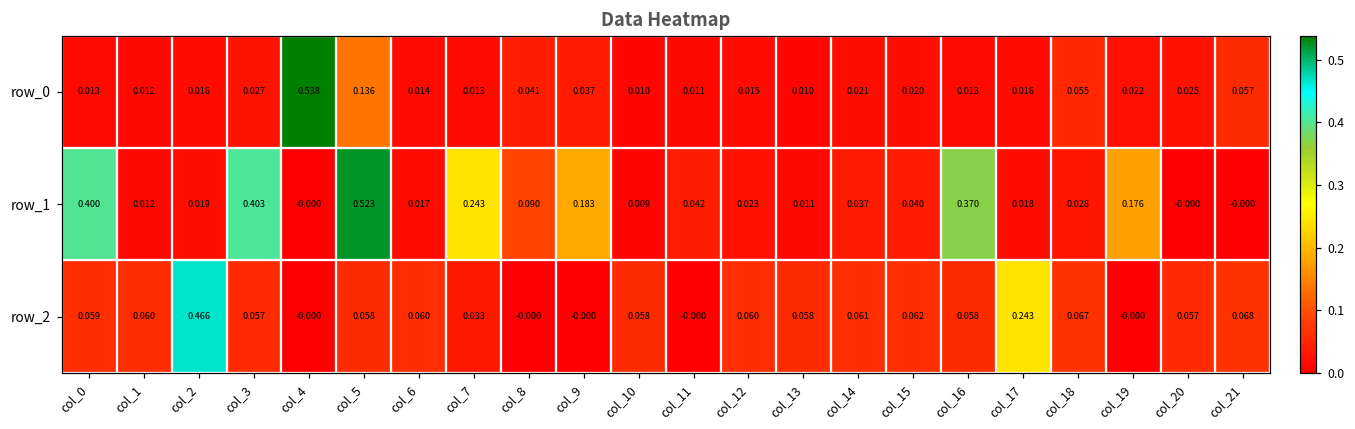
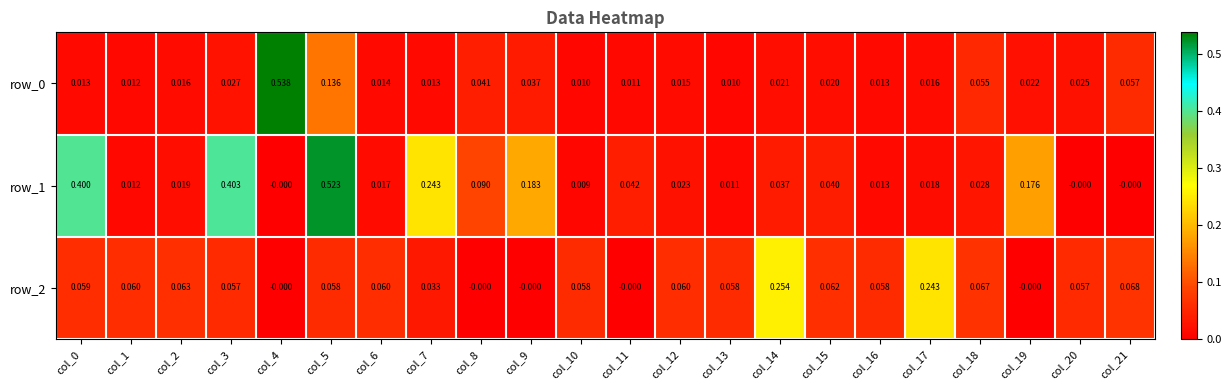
  {
    "row_0": {
      "col_0": 0.013,
      "col_1": 0.012,
      "col_2": 0.016,
      "col_3": 0.027,
      "col_4": 0.538,
      "col_5": 0.136,
      "col_6": 0.014,
      "col_7": 0.013,
      "col_8": 0.041,
      "col_9": 0.037,
      "col_10": 0.010,
      "col_11": 0.011,
      "col_12": 0.015,
      "col_13": 0.010,
      "col_14": 0.021,
      "col_15": 0.020,
      "col_16": 0.013,
      "col_17": 0.016,
      "col_18": 0.055,
      "col_19": 0.022,
      "col_20": 0.025,
      "col_21": 0.057
    },
    "row_1": {
      "col_0": 0.400,
      "col_1": 0.012,
      "col_2": 0.019,
      "col_3": 0.403,
      "col_4": -0.000,
      "col_5": 0.523,
      "col_6": 0.017,
      "col_7": 0.243,
      "col_8": 0.090,
      "col_9": 0.183,
      "col_10": 0.009,
      "col_11": 0.042,
      "col_12": 0.023,
      "col_13": 0.011,
      "col_14": 0.037,
      "col_15": 0.040,
-     "col_16": 0.370,
+     "col_16": 0.013,
      "col_17": 0.018,
      "col_18": 0.028,
      "col_19": 0.176,
      "col_20": -0.000,
      "col_21": -0.000
    },
    "row_2": {
      "col_0": 0.059,
      "col_1": 0.060,
-     "col_2": 0.466,
+     "col_2": 0.063,
      "col_3": 0.057,
      "col_4": -0.000,
      "col_5": 0.058,
      "col_6": 0.060,
      "col_7": 0.033,
      "col_8": -0.000,
      "col_9": -0.000,
      "col_10": 0.058,
      "col_11": -0.000,
      "col_12": 0.060,
      "col_13": 0.058,
-     "col_14": 0.061,
+     "col_14": 0.254,
      "col_15": 0.062,
      "col_16": 0.058,
      "col_17": 0.243,
      "col_18": 0.067,
      "col_19": -0.000,
      "col_20": 0.057,
      "col_21": 0.068
    }
  }
